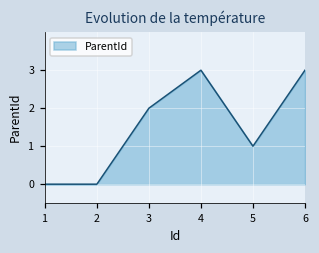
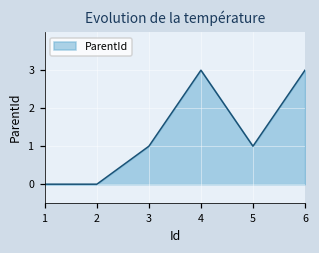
  {
    "1": 0,
    "2": 0,
-   "3": 2,
+   "3": 1,
    "4": 3,
    "5": 1,
    "6": 3
  }
